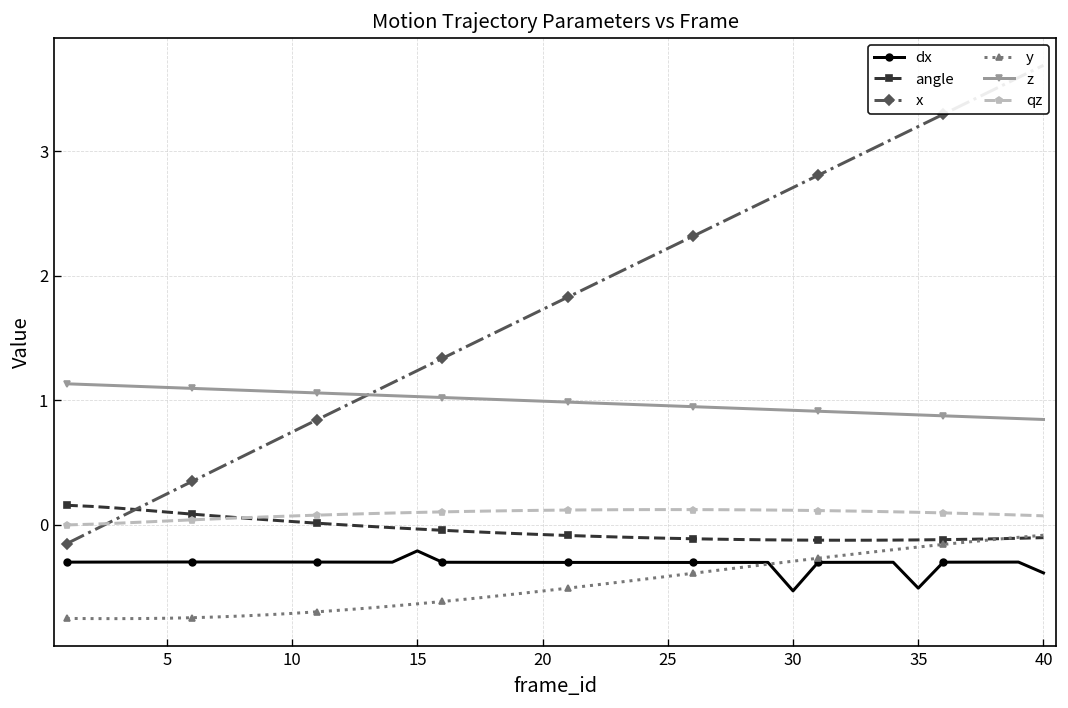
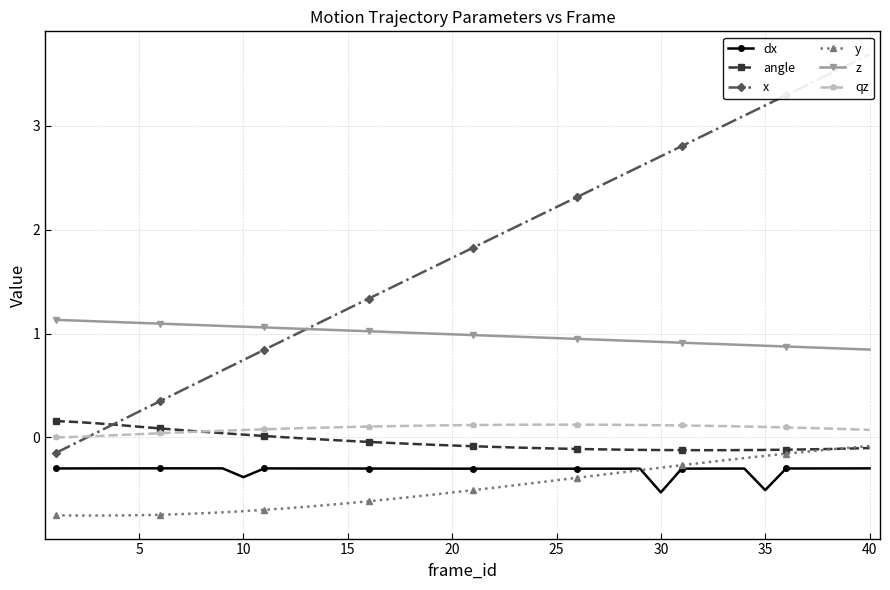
  {
    "dx": {
      "5": -0.30,
-     "10": -0.30,
-     "15": -0.21,
+     "10": -0.38,
+     "15": -0.30,
      "20": -0.30,
      "25": -0.30,
      "30": -0.53,
      "35": -0.51,
-     "40": -0.39
+     "40": -0.30
    }
  }
